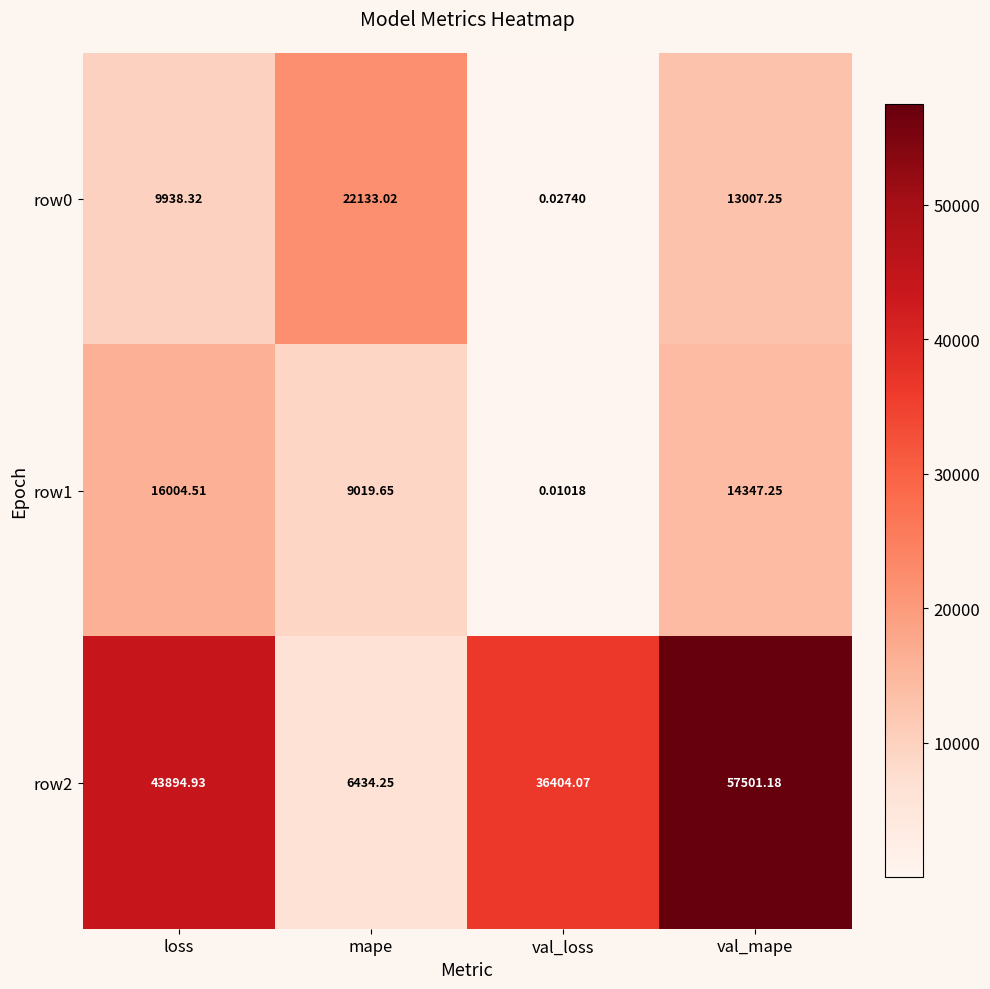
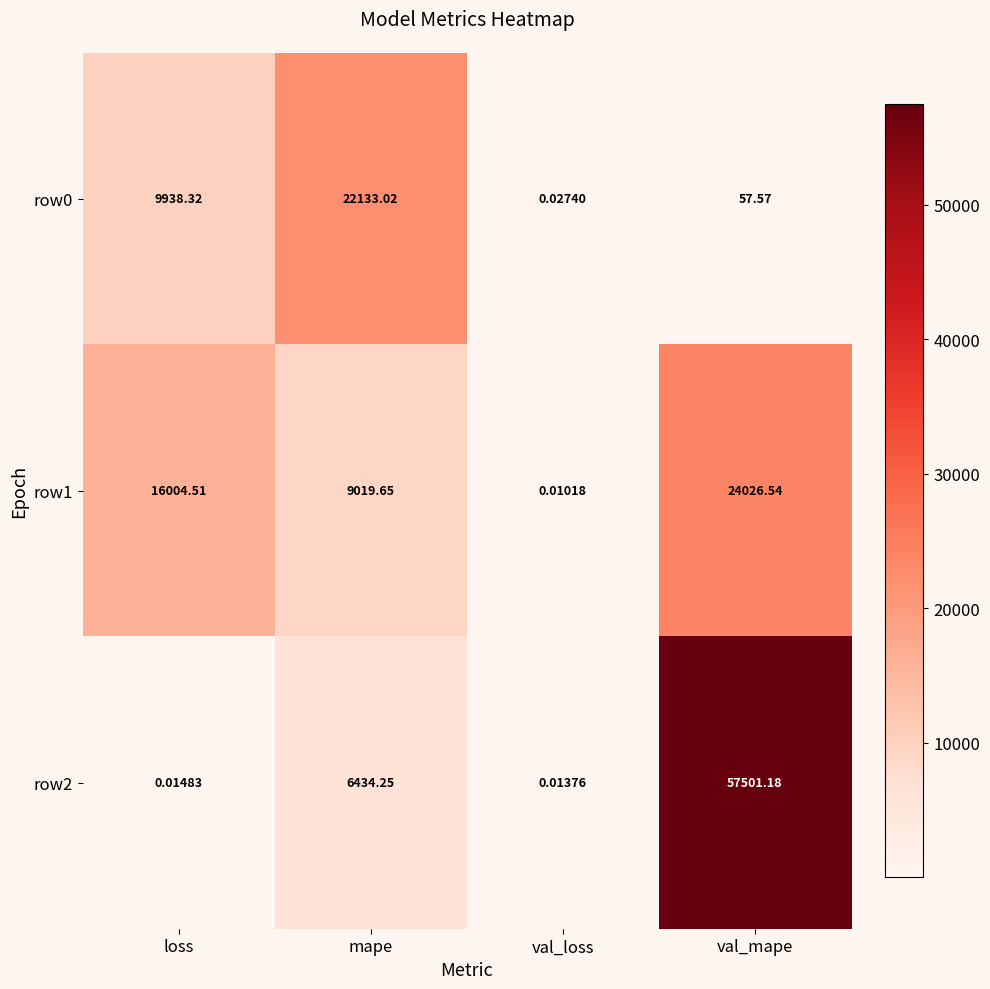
  {
    "row0": {
      "loss": 9938.32,
      "mape": 22133.02,
      "val_loss": 0.02740,
-     "val_mape": 13007.25
+     "val_mape": 57.57
    },
    "row1": {
      "loss": 16004.51,
      "mape": 9019.65,
      "val_loss": 0.01018,
-     "val_mape": 14347.25
+     "val_mape": 24026.54
    },
    "row2": {
-     "loss": 43894.93,
+     "loss": 0.01483,
      "mape": 6434.25,
-     "val_loss": 36404.07,
+     "val_loss": 0.01376,
      "val_mape": 57501.18
    }
  }
